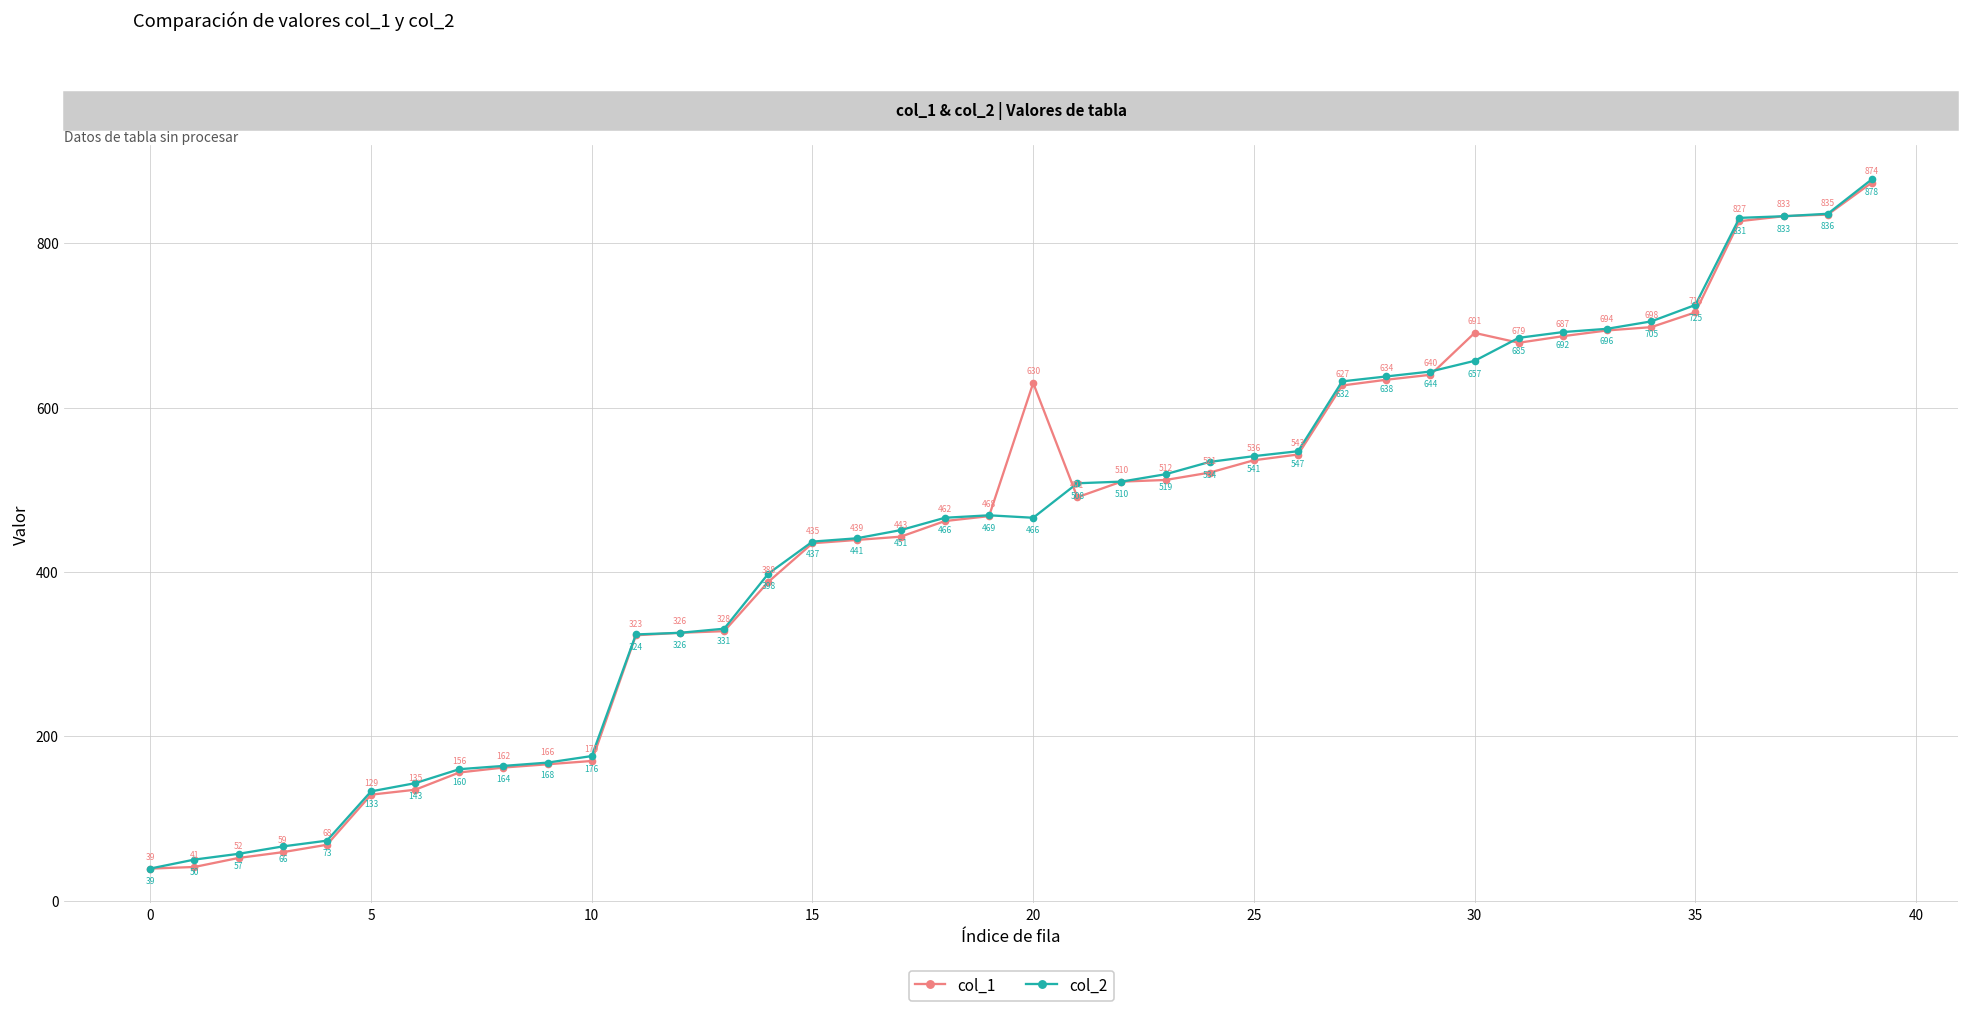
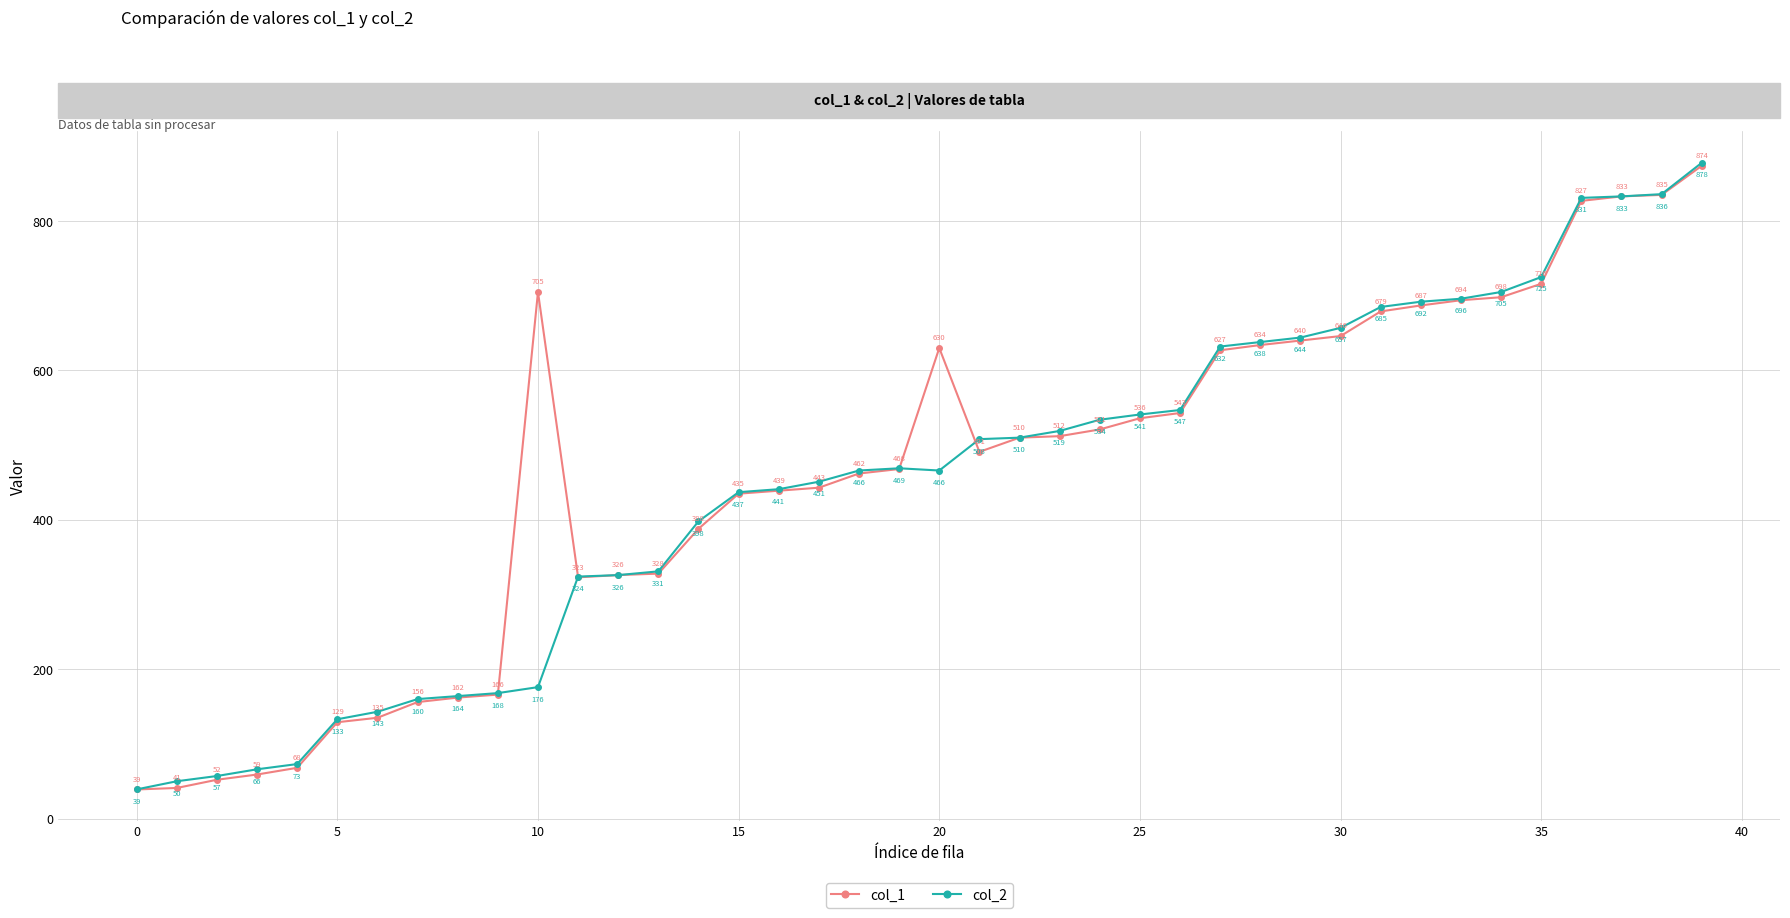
  {
    "col_1": {
      "5": 129,
-     "10": 170,
+     "10": 705,
      "20": 630,
      "25": 536,
-     "30": 691
+     "30": 646
    },
    "col_2": {
      "5": 133,
      "10": 176,
      "20": 466,
      "25": 541,
      "30": 657
    }
  }
